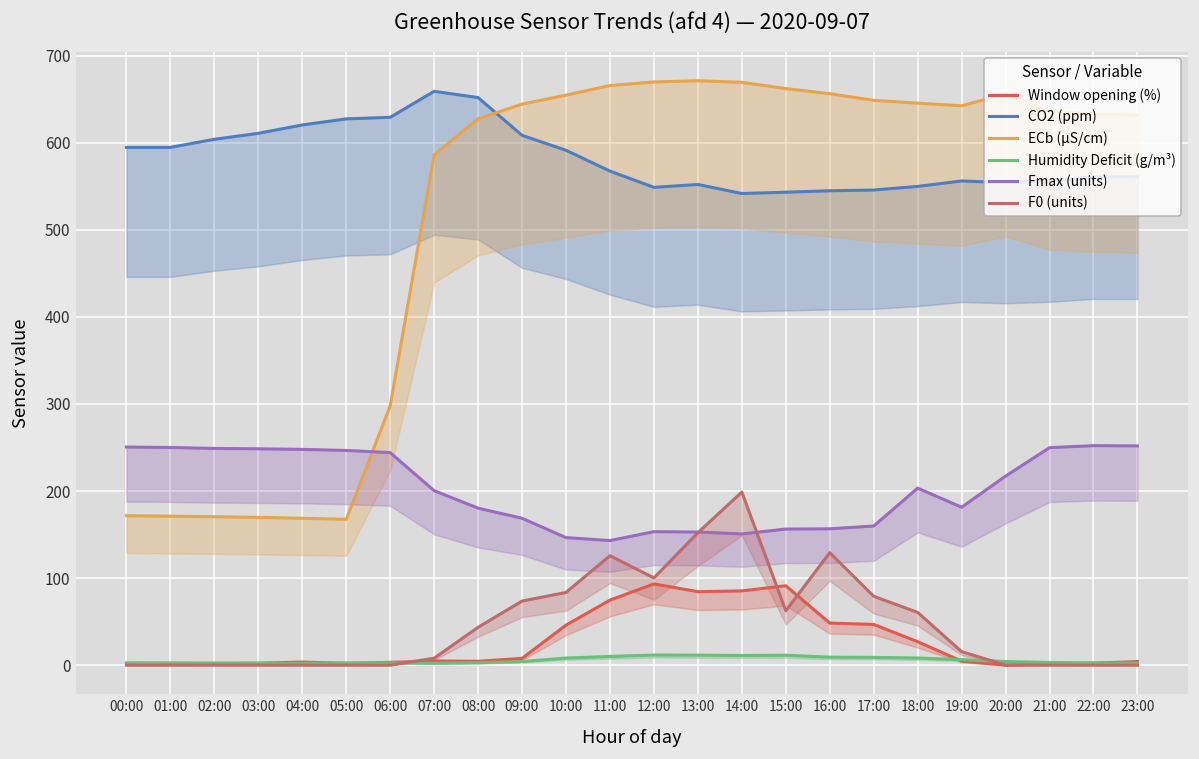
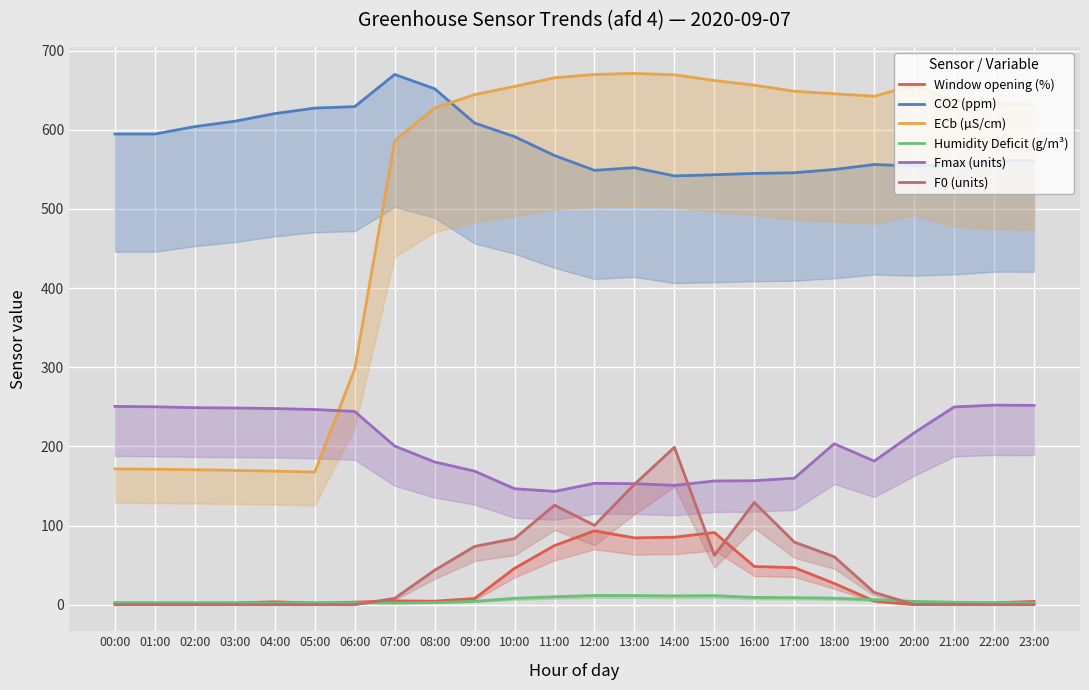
  {
    "CO2 (ppm)": {
      "00:00": 590,
      "01:00": 590,
      "02:00": 600,
      "03:00": 610,
      "04:00": 620,
      "05:00": 630,
      "06:00": 630,
-     "07:00": 660,
+     "07:00": 670,
      "08:00": 650,
      "09:00": 610,
      "10:00": 590,
      "11:00": 570,
      "12:00": 550,
      "13:00": 550,
      "14:00": 540,
      "15:00": 540,
      "16:00": 540,
      "17:00": 550,
      "18:00": 550,
      "19:00": 560
    },
    "ECb (µS/cm)": {
      "00:00": 170,
      "01:00": 170,
      "02:00": 170,
      "03:00": 170,
      "04:00": 170,
      "05:00": 170,
      "06:00": 300,
      "07:00": 590,
      "08:00": 630,
      "09:00": 640,
      "10:00": 650,
      "11:00": 670,
      "12:00": 670,
      "13:00": 670,
      "14:00": 670,
      "15:00": 660,
      "16:00": 660,
      "17:00": 650,
      "18:00": 650,
      "19:00": 640
    },
    "Humidity Deficit (g/m³)": {
      "09:00": 0,
      "10:00": 10,
      "11:00": 10,
      "12:00": 10,
      "13:00": 10,
      "14:00": 10,
      "15:00": 10,
      "16:00": 10,
      "17:00": 10,
      "18:00": 10,
      "20:00": 0
    },
    "Fmax (units)": {
      "00:00": 250,
      "01:00": 250,
      "02:00": 250,
      "03:00": 250,
      "04:00": 250,
      "05:00": 250,
      "06:00": 240,
      "07:00": 200,
      "08:00": 180,
      "09:00": 170,
      "10:00": 150,
      "11:00": 140,
      "12:00": 150,
      "14:00": 150,
      "15:00": 160,
      "16:00": 160,
      "17:00": 160,
      "18:00": 200,
      "19:00": 180,
      "20:00": 220,
      "21:00": 250,
      "22:00": 250,
      "23:00": 250
    }
  }
